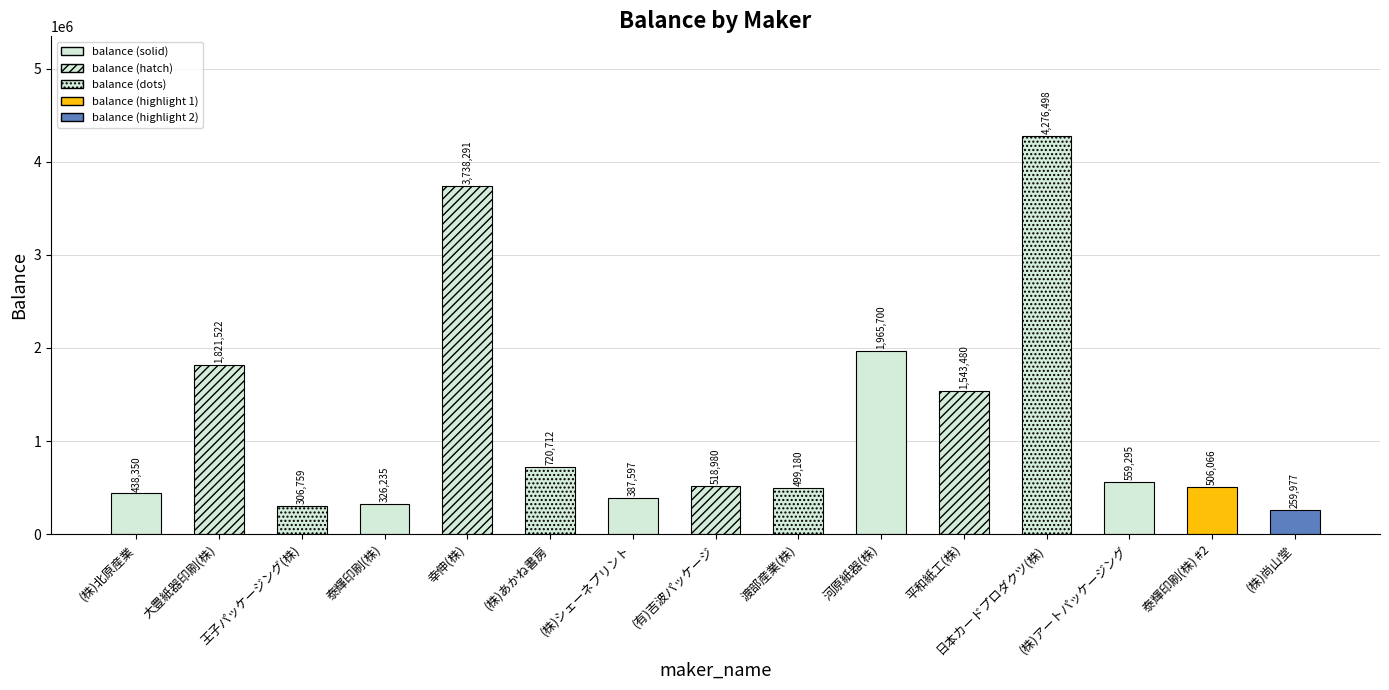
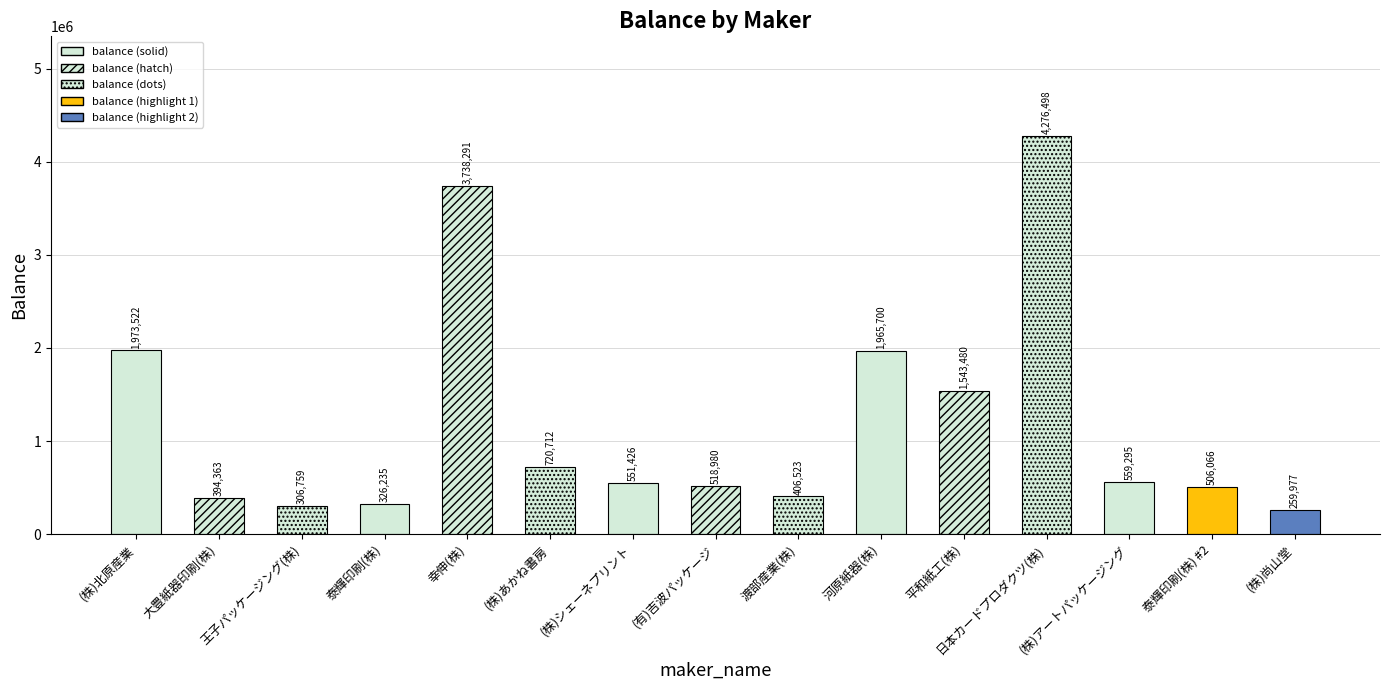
  {
-   "(株)北原産業": "438,350",
-   "大豊紙器印刷(株)": "1,821,522",
+   "(株)北原産業": "1,973,522",
+   "大豊紙器印刷(株)": "394,363",
    "王子パッケージング(株)": "306,759",
    "泰輝印刷(株)": "326,235",
    "幸伸(株)": "3,738,291",
    "(株)あかね書房": "720,712",
-   "(株)シェーネプリント": "387,597",
+   "(株)シェーネプリント": "551,426",
    "(有)吉波パッケージ": "518,980",
-   "渡部産業(株)": "499,180",
+   "渡部産業(株)": "406,523",
    "河原紙器(株)": "1,965,700",
    "平和紙工(株)": "1,543,480",
    "日本カードプロダクツ(株)": "4,276,498",
    "(株)アートパッケージング": "559,295",
    "泰輝印刷(株) #2": "506,066",
    "(株)尚山堂": "259,977"
  }
